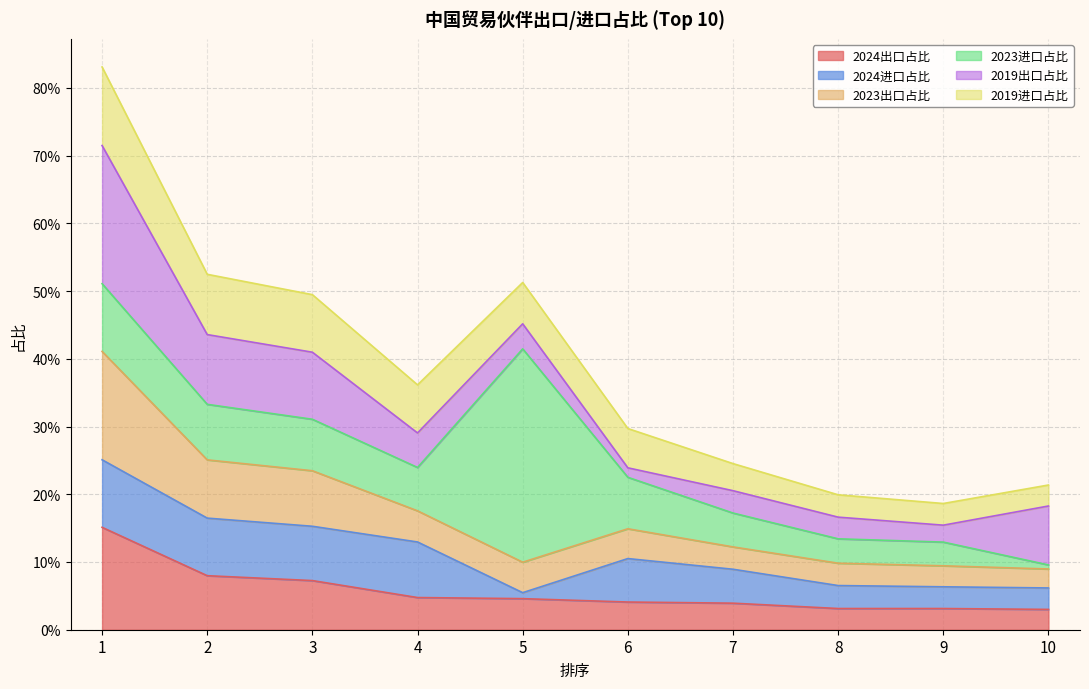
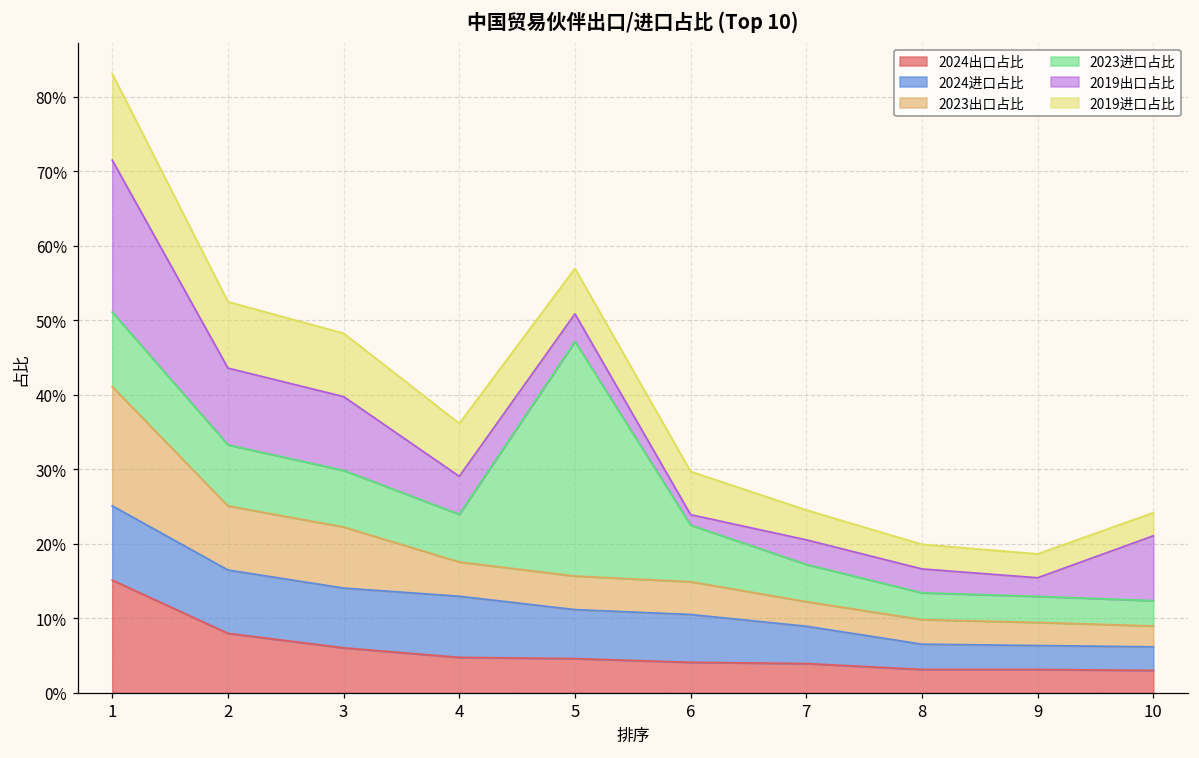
  {
    "2024出口占比": {
      "1": "15%",
      "2": "8%",
-     "3": "7%",
+     "3": "6%",
      "4": "5%",
      "5": "5%",
      "6": "4%",
      "7": "4%",
      "8": "3%",
      "9": "3%",
      "10": "3%"
    },
    "2024进口占比": {
      "1": "10%",
      "2": "9%",
      "3": "8%",
      "4": "8%",
-     "5": "1%",
+     "5": "7%",
      "6": "6%",
      "7": "5%",
      "8": "3%",
      "9": "3%",
      "10": "3%"
    },
    "2023进口占比": {
      "1": "10%",
      "2": "8%",
      "3": "8%",
      "4": "6%",
      "5": "32%",
      "6": "8%",
      "7": "5%",
      "8": "4%",
      "9": "4%",
-     "10": "1%"
+     "10": "3%"
    },
    "2019出口占比": {
      "1": "20%",
      "2": "10%",
      "3": "10%",
      "4": "5%",
      "5": "4%",
      "6": "1%",
      "7": "3%",
      "8": "3%",
      "9": "2%",
      "10": "9%"
    }
  }
